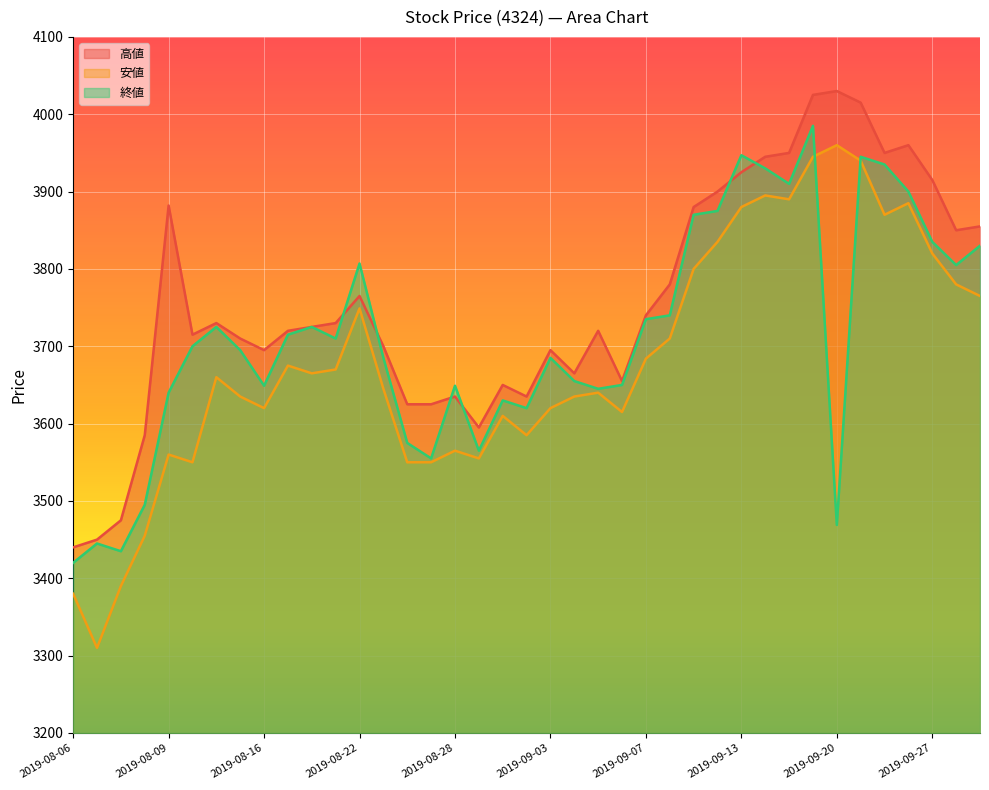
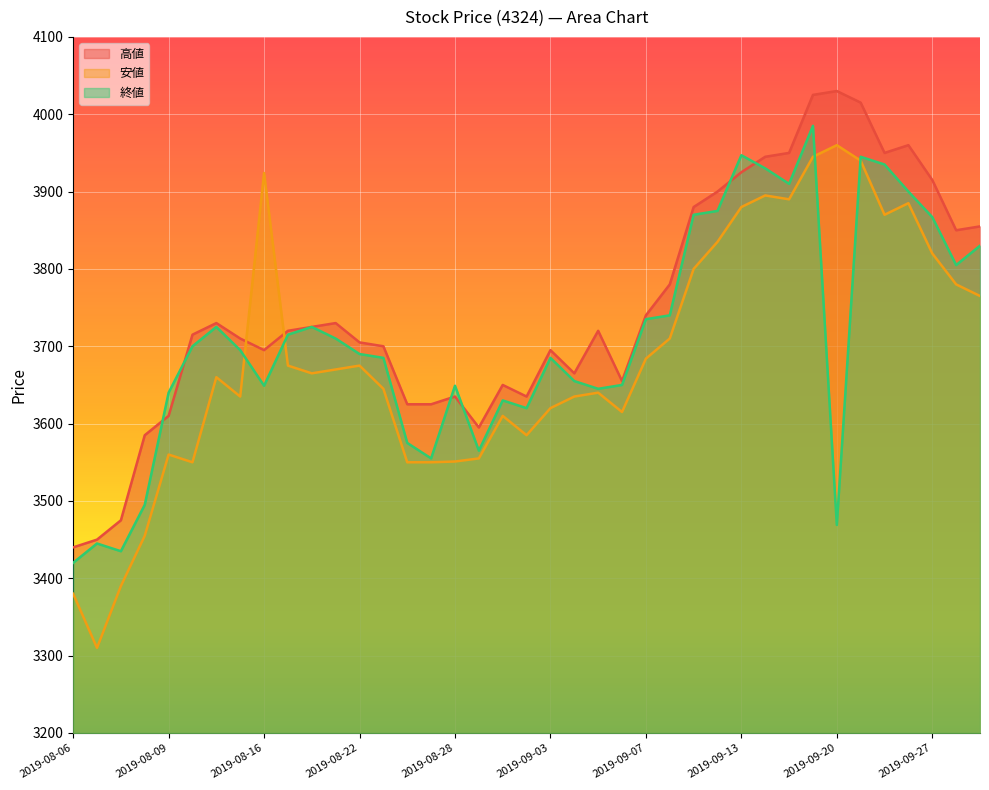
  {
    "高値": {
-     "2019-08-09": 3880,
+     "2019-08-09": 3610,
      "2019-08-16": 3700,
-     "2019-08-22": 3770,
+     "2019-08-22": 3710,
      "2019-08-28": 3640,
      "2019-09-07": 3740,
      "2019-09-13": 3930,
      "2019-09-20": 4030,
      "2019-09-27": 3920
    },
    "安値": {
      "2019-08-09": 3560,
-     "2019-08-16": 3620,
-     "2019-08-22": 3750,
-     "2019-08-28": 3570,
+     "2019-08-16": 3920,
+     "2019-08-22": 3680,
+     "2019-08-28": 3550,
      "2019-09-07": 3680,
      "2019-09-13": 3880,
      "2019-09-20": 3960,
      "2019-09-27": 3820
    },
    "終値": {
      "2019-08-09": 3640,
      "2019-08-16": 3650,
-     "2019-08-22": 3810,
+     "2019-08-22": 3690,
      "2019-08-28": 3650,
      "2019-09-07": 3740,
      "2019-09-13": 3950,
      "2019-09-20": 3470,
-     "2019-09-27": 3840
+     "2019-09-27": 3870
    }
  }
